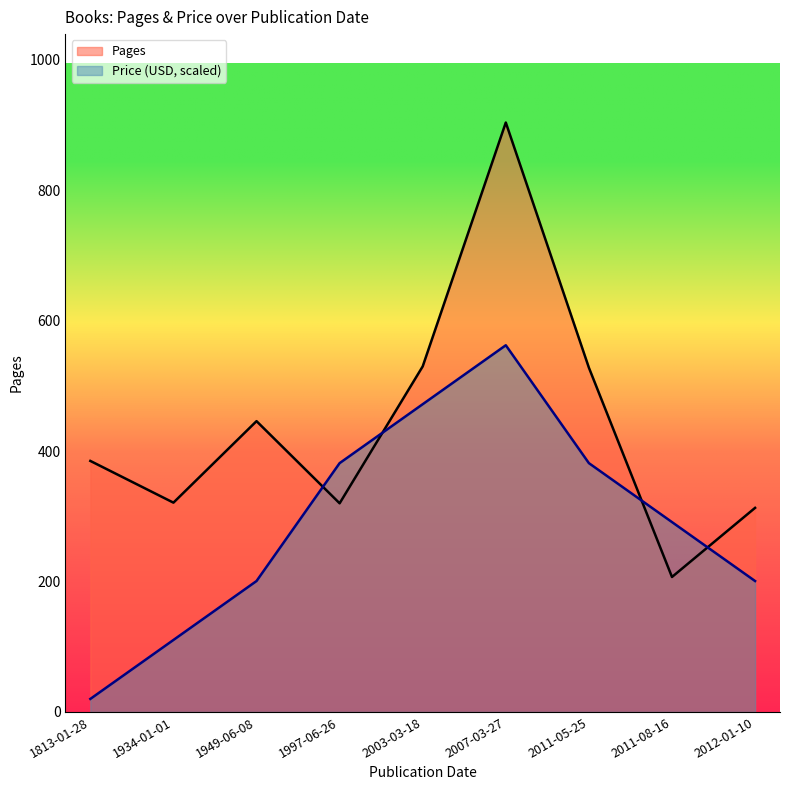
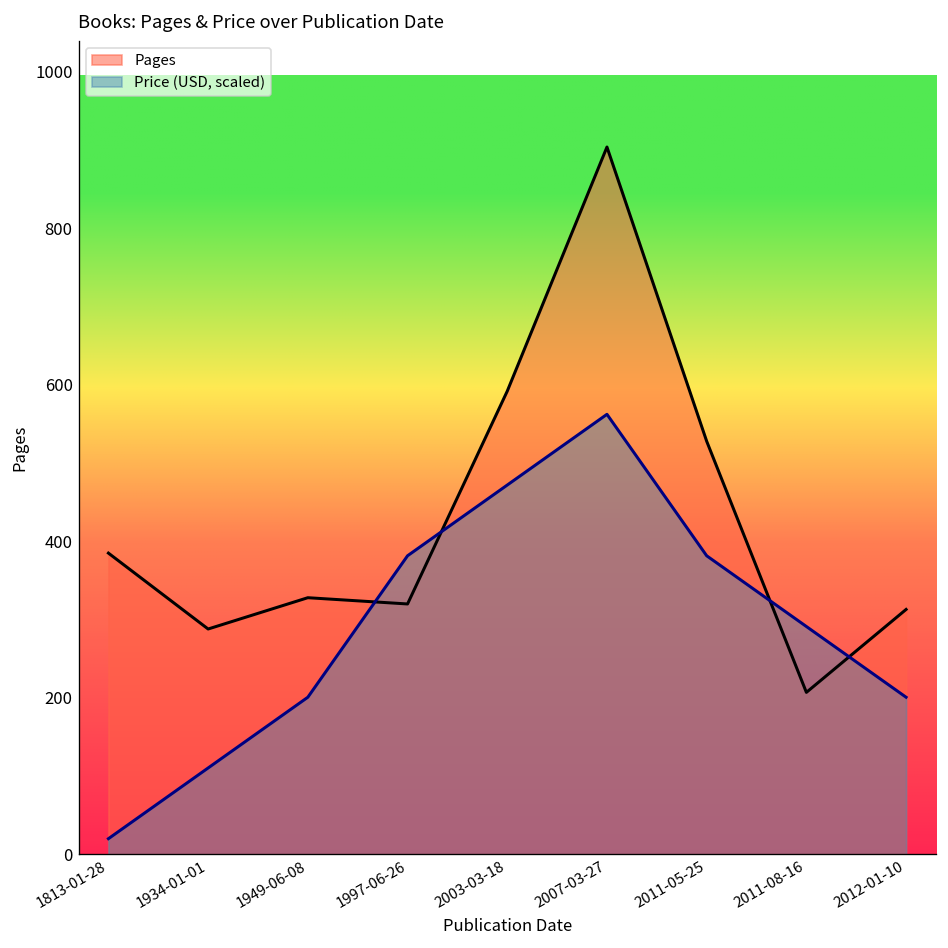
  {
    "Pages": {
      "1813-01-28": 390,
-     "1934-01-01": 320,
-     "1949-06-08": 450,
+     "1934-01-01": 290,
+     "1949-06-08": 330,
      "1997-06-26": 320,
-     "2003-03-18": 530,
+     "2003-03-18": 590,
      "2007-03-27": 900,
      "2011-05-25": 530,
      "2011-08-16": 210,
      "2012-01-10": 310
    },
    "Price (USD, scaled)": {
      "1813-01-28": 20,
      "1934-01-01": 110,
      "1949-06-08": 200,
      "1997-06-26": 380,
      "2003-03-18": 470,
      "2007-03-27": 560,
      "2011-05-25": 380,
      "2011-08-16": 290,
      "2012-01-10": 200
    }
  }
